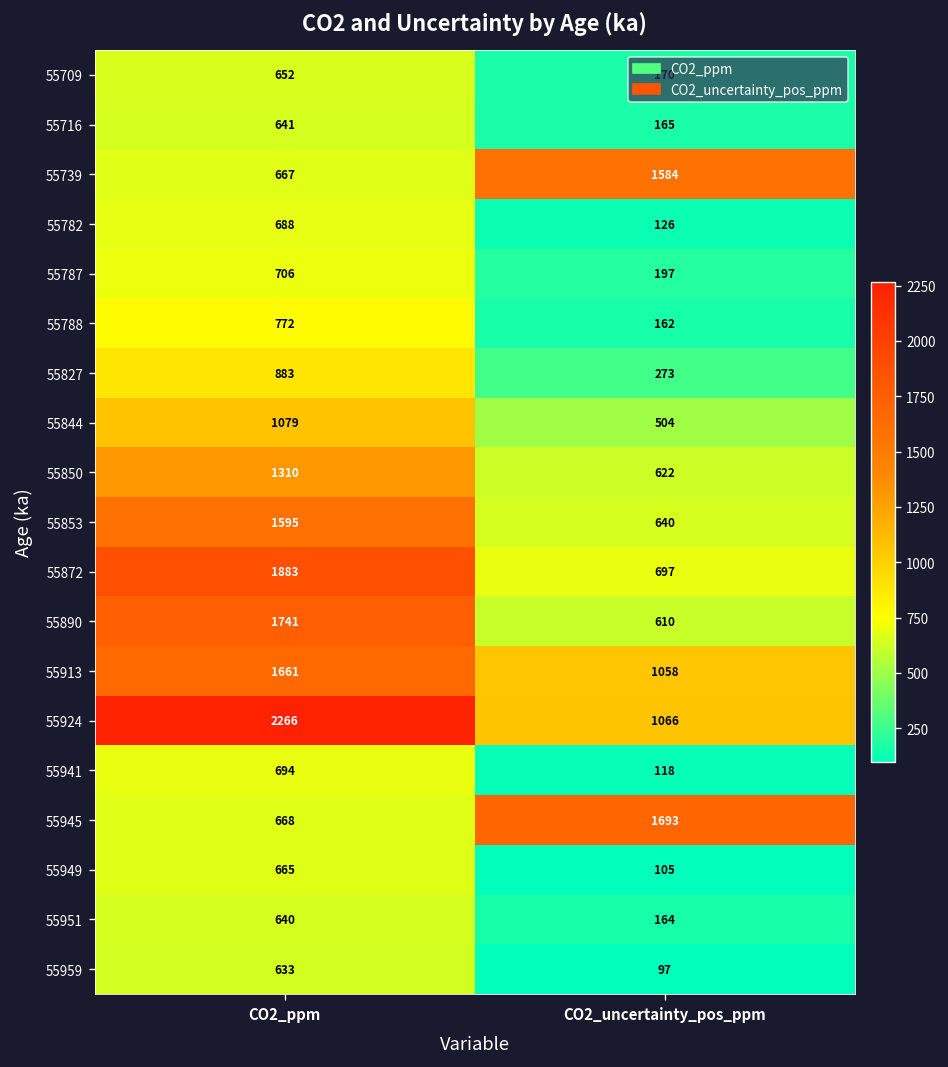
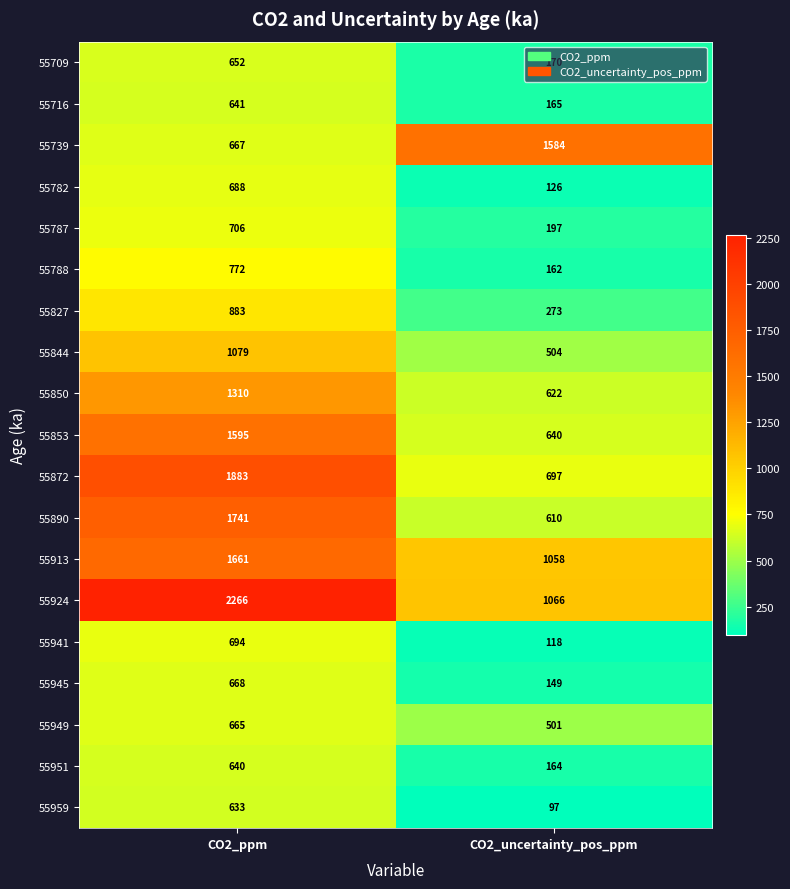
  {
    "55709": {
      "CO2_ppm": 652
    },
    "55716": {
      "CO2_ppm": 641,
      "CO2_uncertainty_pos_ppm": 165
    },
    "55739": {
      "CO2_ppm": 667,
      "CO2_uncertainty_pos_ppm": 1584
    },
    "55782": {
      "CO2_ppm": 688,
      "CO2_uncertainty_pos_ppm": 126
    },
    "55787": {
      "CO2_ppm": 706,
      "CO2_uncertainty_pos_ppm": 197
    },
    "55788": {
      "CO2_ppm": 772,
      "CO2_uncertainty_pos_ppm": 162
    },
    "55827": {
      "CO2_ppm": 883,
      "CO2_uncertainty_pos_ppm": 273
    },
    "55844": {
      "CO2_ppm": 1079,
      "CO2_uncertainty_pos_ppm": 504
    },
    "55850": {
      "CO2_ppm": 1310,
      "CO2_uncertainty_pos_ppm": 622
    },
    "55853": {
      "CO2_ppm": 1595,
      "CO2_uncertainty_pos_ppm": 640
    },
    "55872": {
      "CO2_ppm": 1883,
      "CO2_uncertainty_pos_ppm": 697
    },
    "55890": {
      "CO2_ppm": 1741,
      "CO2_uncertainty_pos_ppm": 610
    },
    "55913": {
      "CO2_ppm": 1661,
      "CO2_uncertainty_pos_ppm": 1058
    },
    "55924": {
      "CO2_ppm": 2266,
      "CO2_uncertainty_pos_ppm": 1066
    },
    "55941": {
      "CO2_ppm": 694,
      "CO2_uncertainty_pos_ppm": 118
    },
    "55945": {
      "CO2_ppm": 668,
-     "CO2_uncertainty_pos_ppm": 1693
+     "CO2_uncertainty_pos_ppm": 149
    },
    "55949": {
      "CO2_ppm": 665,
-     "CO2_uncertainty_pos_ppm": 105
+     "CO2_uncertainty_pos_ppm": 501
    },
    "55951": {
      "CO2_ppm": 640,
      "CO2_uncertainty_pos_ppm": 164
    },
    "55959": {
      "CO2_ppm": 633,
      "CO2_uncertainty_pos_ppm": 97
    }
  }
